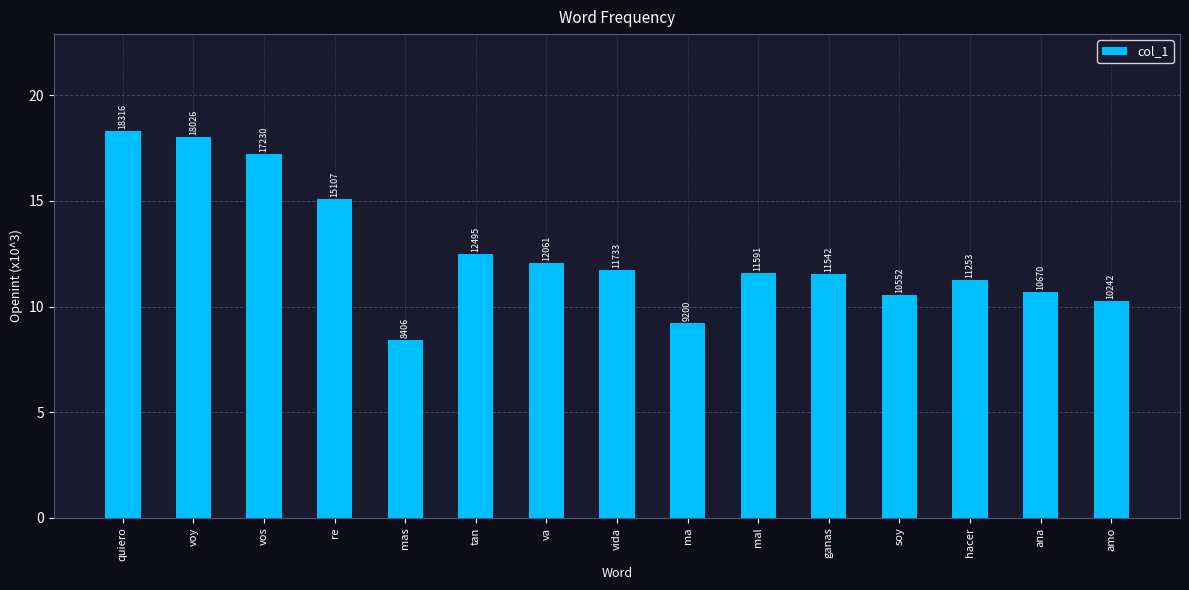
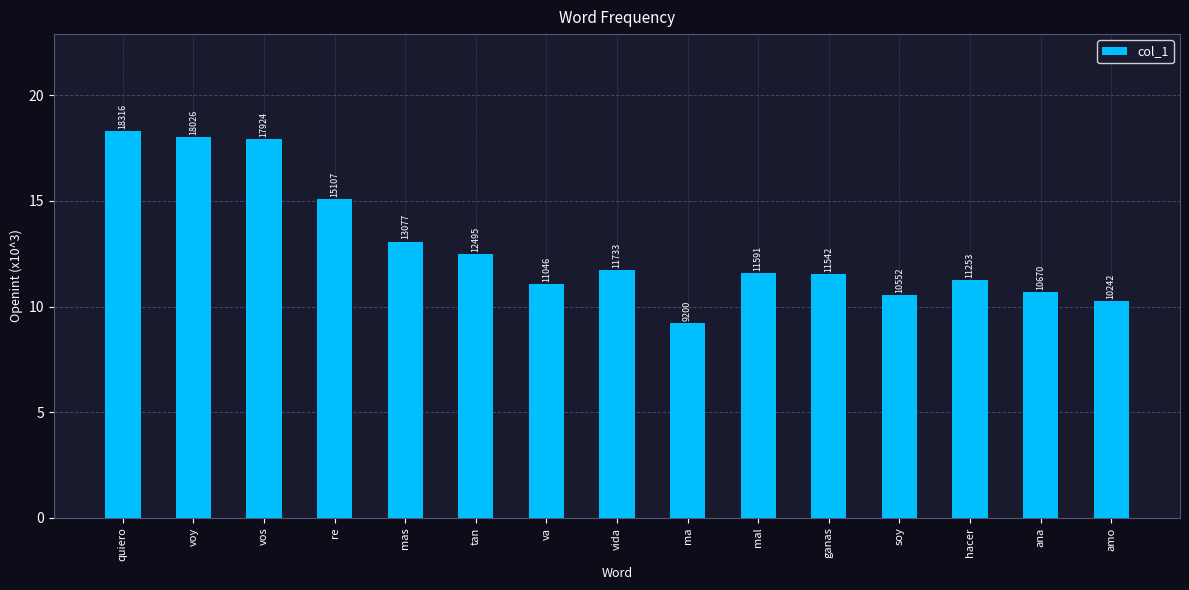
  {
    "quiero": 18316,
    "voy": 18026,
-   "vos": 17230,
+   "vos": 17924,
    "re": 15107,
-   "mas": 8406,
+   "mas": 13077,
    "tan": 12495,
-   "va": 12061,
+   "va": 11046,
    "vida": 11733,
    "ma": 9200,
    "mal": 11591,
    "ganas": 11542,
    "soy": 10552,
    "hacer": 11253,
    "ana": 10670,
    "amo": 10242
  }
